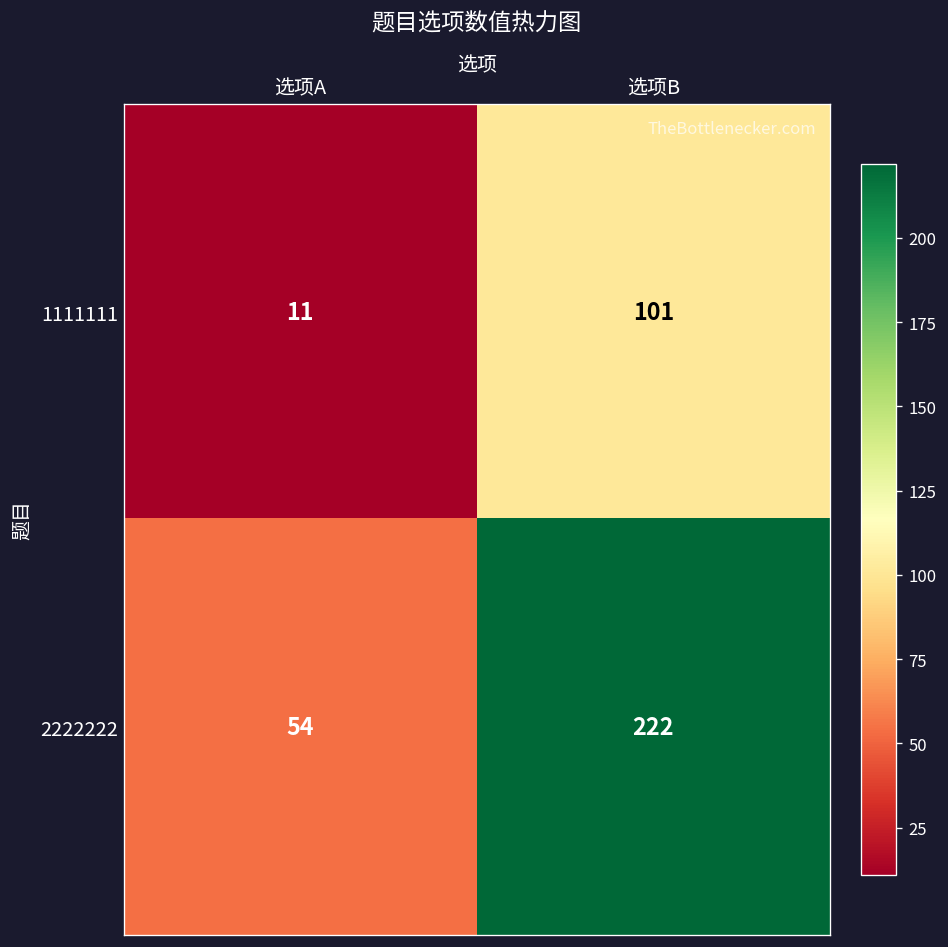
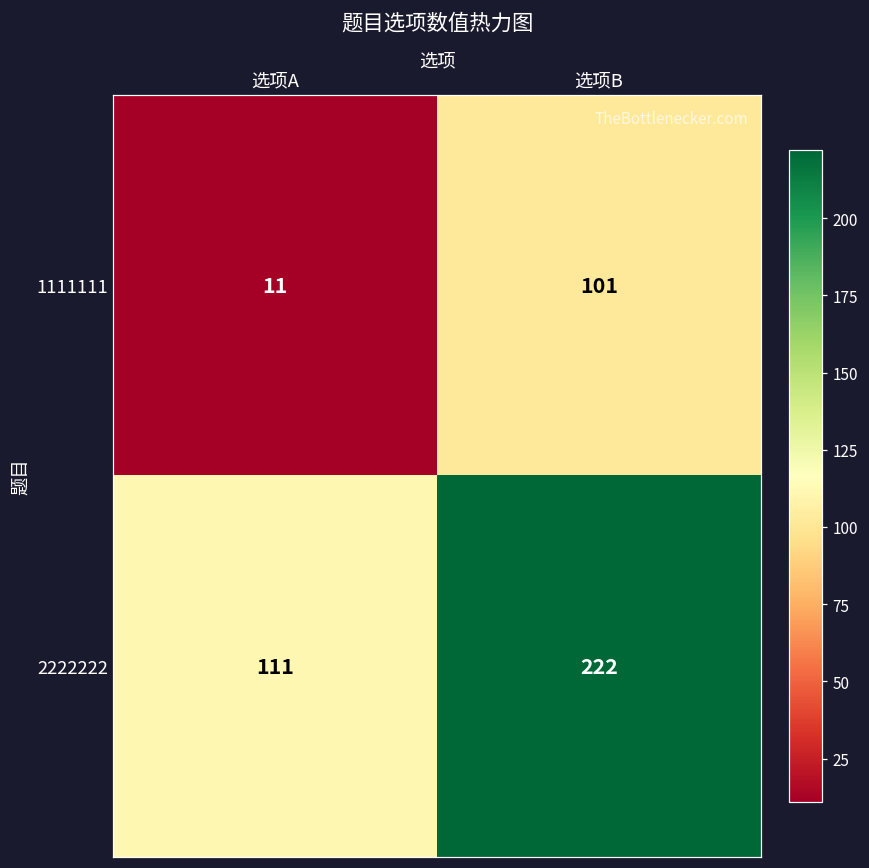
  {
    "1111111": {
      "选项A": 11
    },
    "2222222": {
-     "选项A": 54,
+     "选项A": 111,
      "选项B": 222
    }
  }
